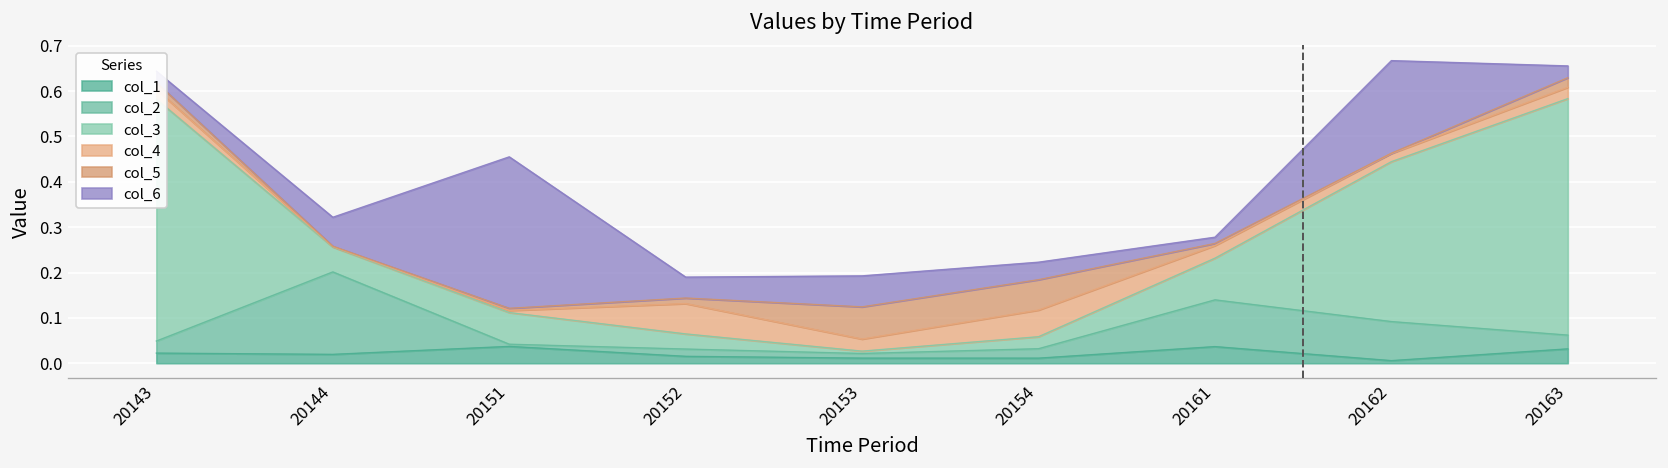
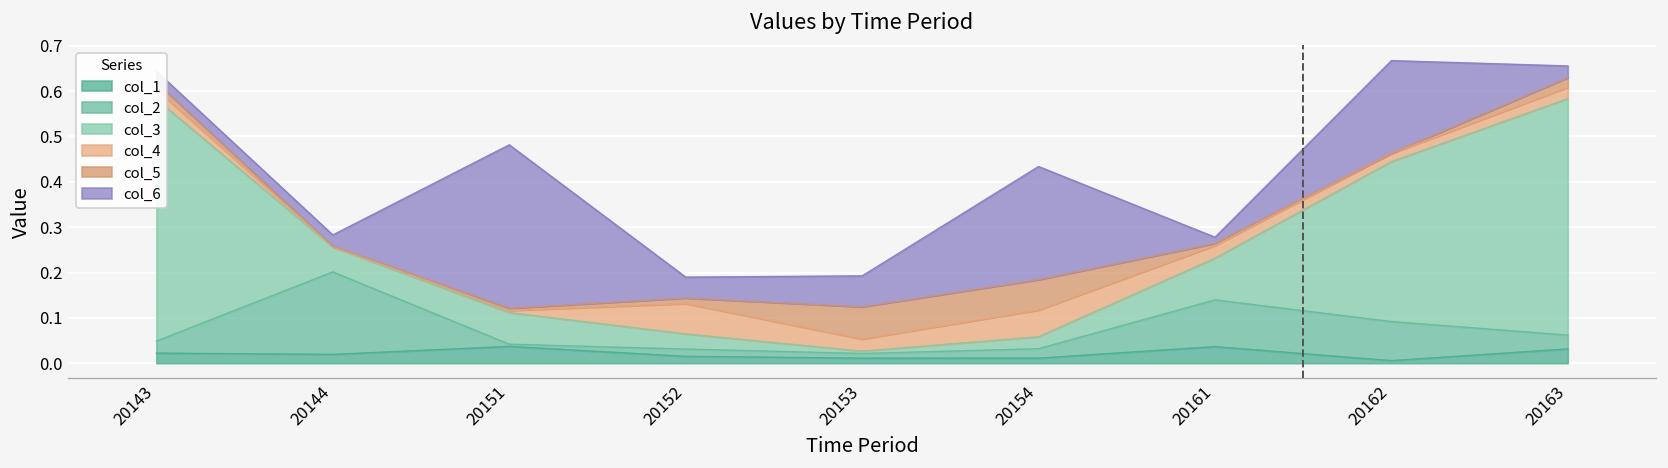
  {
    "col_6": {
-     "20144": 0.06,
-     "20151": 0.33,
+     "20144": 0.02,
+     "20151": 0.36,
      "20152": 0.05,
      "20153": 0.07,
-     "20154": 0.04,
+     "20154": 0.25,
      "20161": 0.01,
      "20162": 0.20,
      "20163": 0.03
    }
  }
